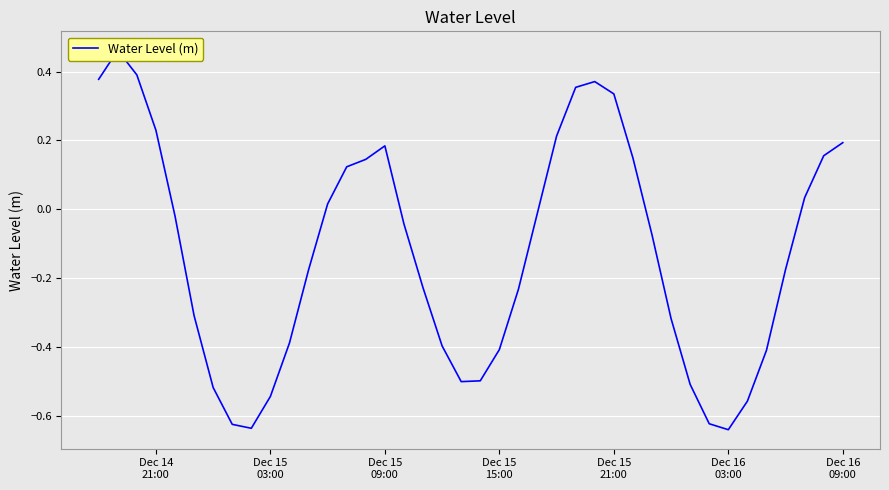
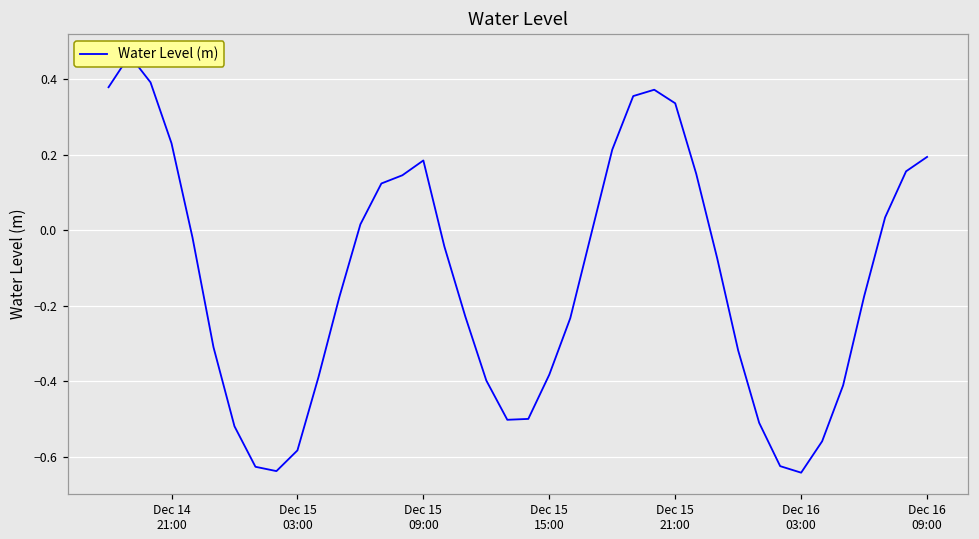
  {
    "Dec 14 21:00": 0.23,
-   "Dec 15 03:00": -0.54,
+   "Dec 15 03:00": -0.58,
    "Dec 15 09:00": 0.18,
-   "Dec 15 15:00": -0.41,
+   "Dec 15 15:00": -0.38,
    "Dec 15 21:00": 0.34,
    "Dec 16 03:00": -0.64,
    "Dec 16 09:00": 0.19
  }
